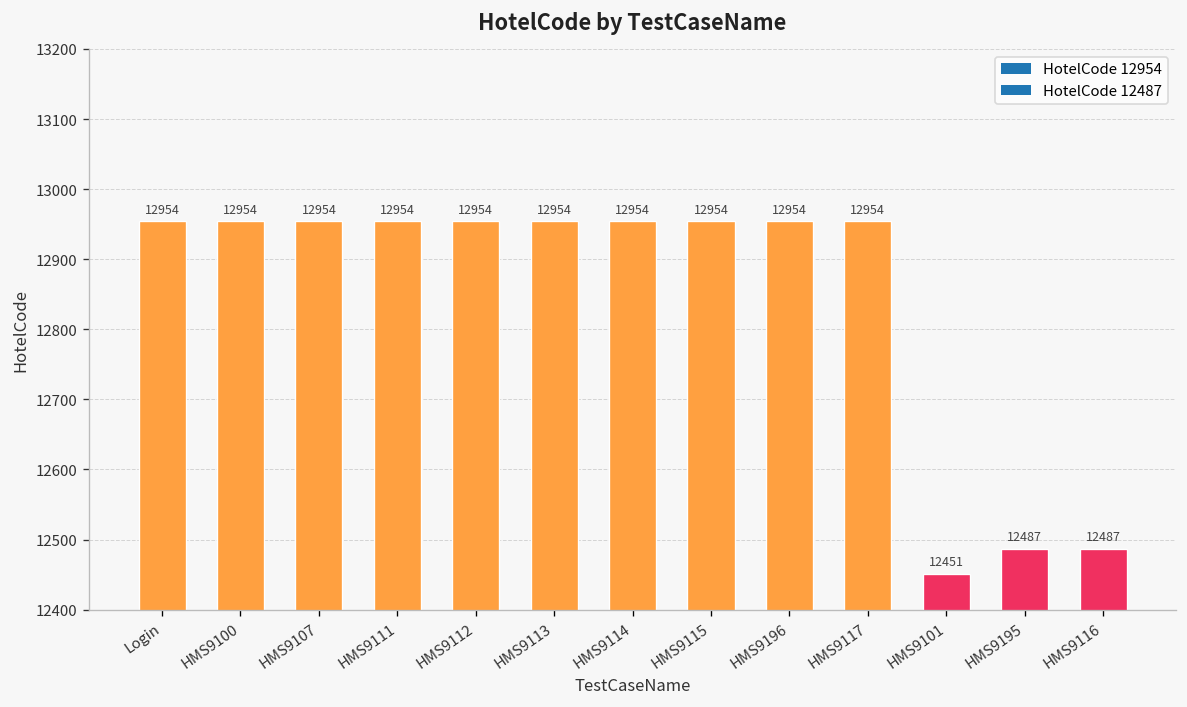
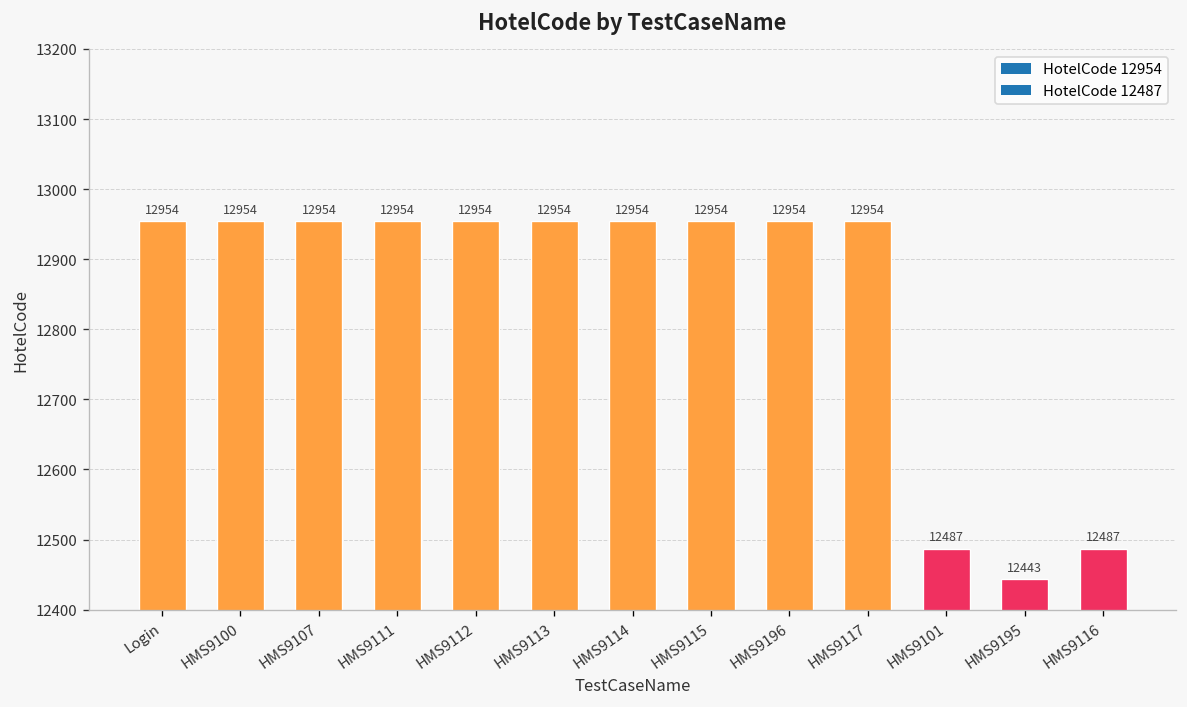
  {
    "Login": 12954,
    "HMS9100": 12954,
    "HMS9107": 12954,
    "HMS9111": 12954,
    "HMS9112": 12954,
    "HMS9113": 12954,
    "HMS9114": 12954,
    "HMS9115": 12954,
    "HMS9196": 12954,
    "HMS9117": 12954,
-   "HMS9101": 12451,
-   "HMS9195": 12487,
+   "HMS9101": 12487,
+   "HMS9195": 12443,
    "HMS9116": 12487
  }
